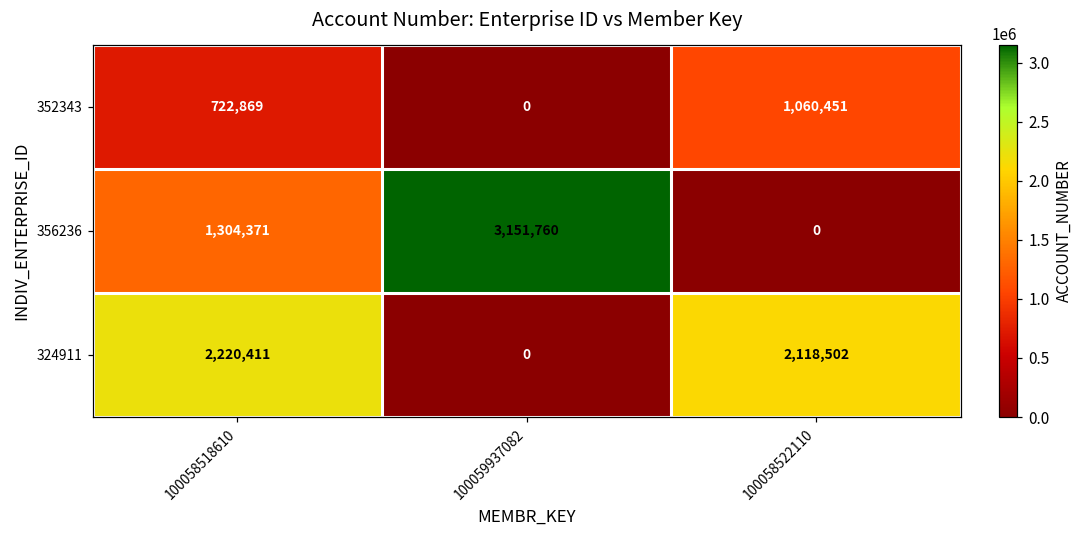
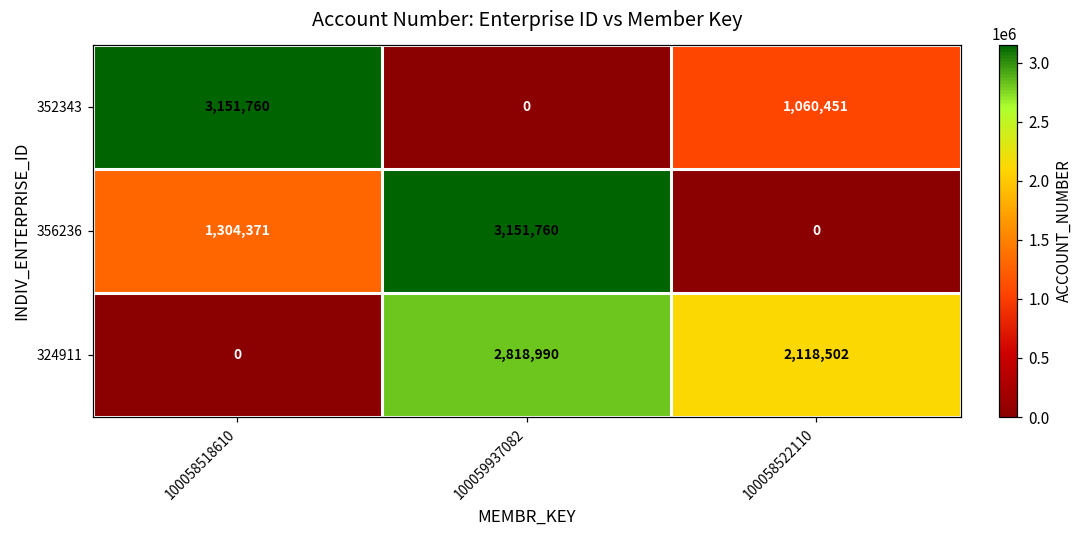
  {
    "352343": {
-     "100058518610": "722,869",
+     "100058518610": "3,151,760",
      "100059937082": "0",
      "100058522110": "1,060,451"
    },
    "356236": {
      "100058518610": "1,304,371",
      "100059937082": "3,151,760",
      "100058522110": "0"
    },
    "324911": {
-     "100058518610": "2,220,411",
-     "100059937082": "0",
+     "100058518610": "0",
+     "100059937082": "2,818,990",
      "100058522110": "2,118,502"
    }
  }
